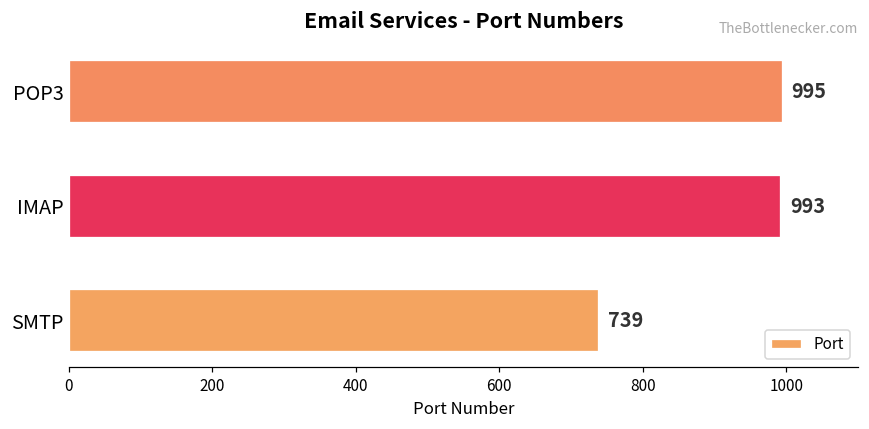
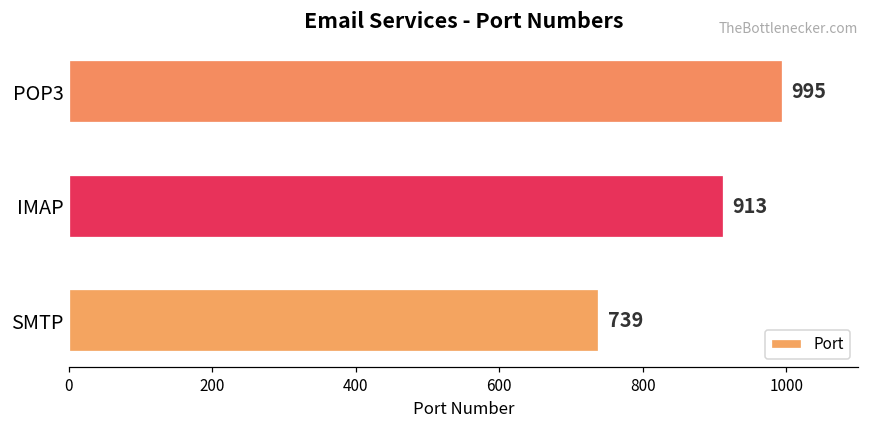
  {
    "POP3": 995,
-   "IMAP": 993,
+   "IMAP": 913,
    "SMTP": 739
  }
